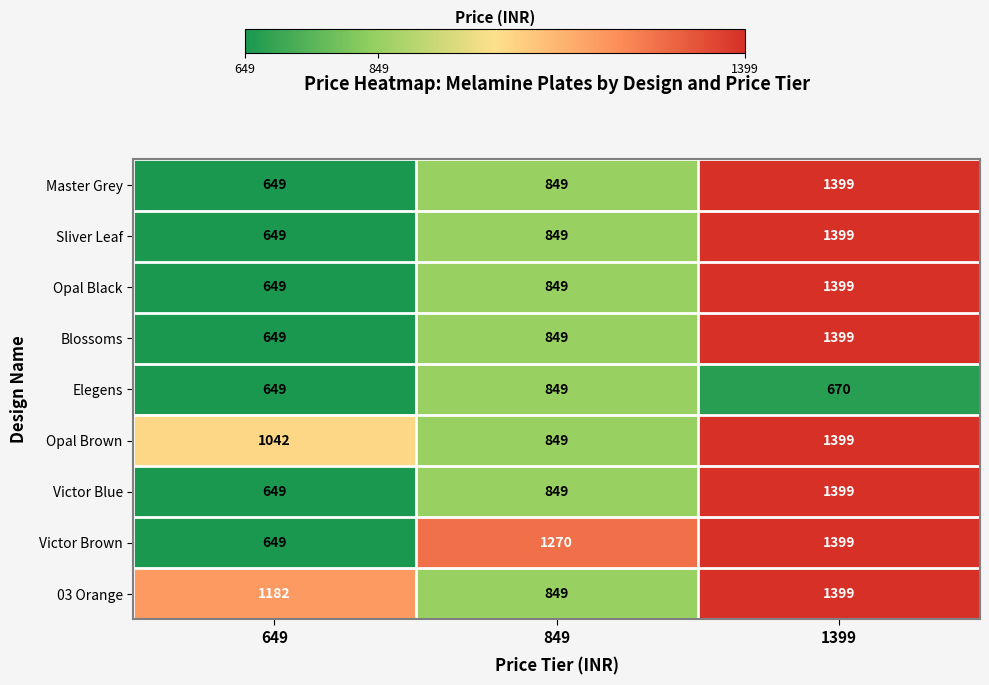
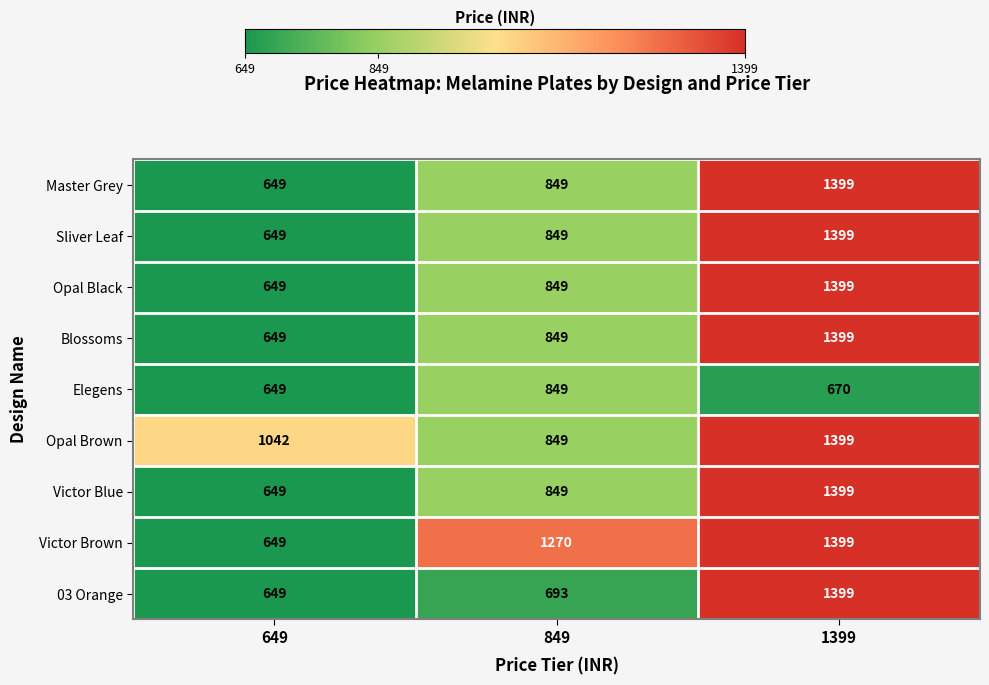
  {
    "Master Grey": {
      "649": 649,
      "849": 849,
      "1399": 1399
    },
    "Sliver Leaf": {
      "649": 649,
      "849": 849,
      "1399": 1399
    },
    "Opal Black": {
      "649": 649,
      "849": 849,
      "1399": 1399
    },
    "Blossoms": {
      "649": 649,
      "849": 849,
      "1399": 1399
    },
    "Elegens": {
      "649": 649,
      "849": 849,
      "1399": 670
    },
    "Opal Brown": {
      "649": 1042,
      "849": 849,
      "1399": 1399
    },
    "Victor Blue": {
      "649": 649,
      "849": 849,
      "1399": 1399
    },
    "Victor Brown": {
      "649": 649,
      "849": 1270,
      "1399": 1399
    },
    "03 Orange": {
-     "649": 1182,
-     "849": 849,
+     "649": 649,
+     "849": 693,
      "1399": 1399
    }
  }
